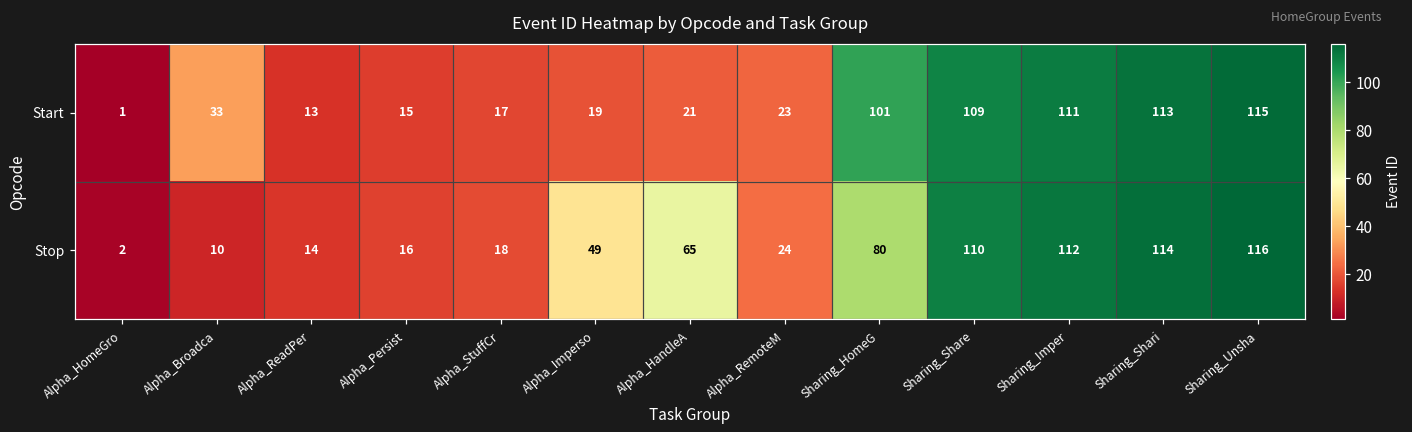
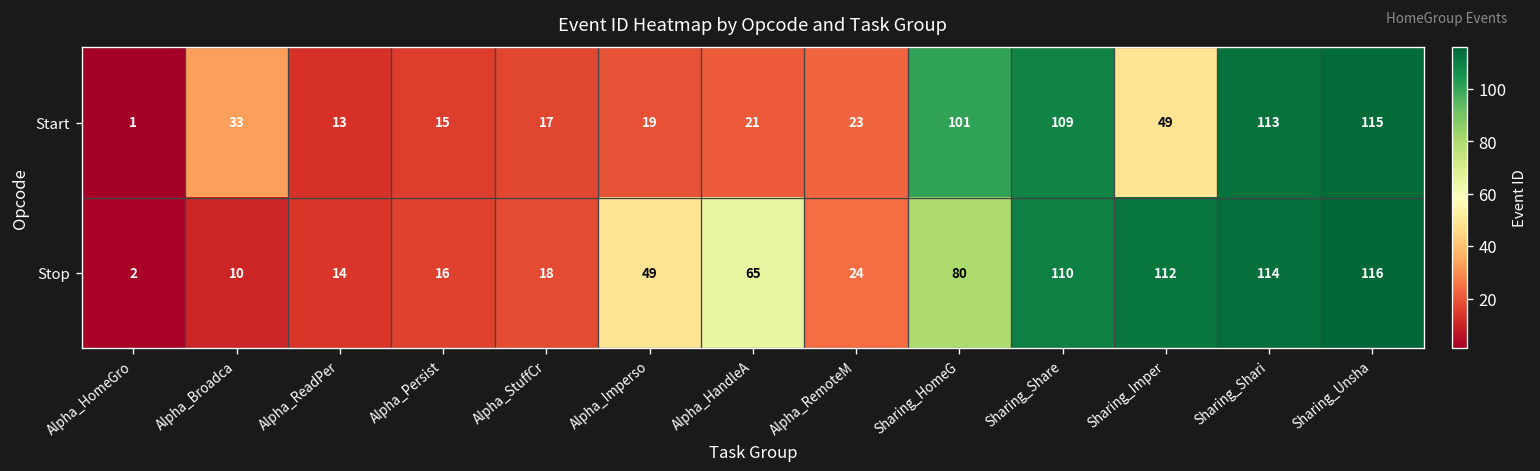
  {
    "Start": {
      "Alpha_HomeGro": 1,
      "Alpha_Broadca": 33,
      "Alpha_ReadPer": 13,
      "Alpha_Persist": 15,
      "Alpha_StuffCr": 17,
      "Alpha_Imperso": 19,
      "Alpha_HandleA": 21,
      "Alpha_RemoteM": 23,
      "Sharing_HomeG": 101,
      "Sharing_Share": 109,
-     "Sharing_Imper": 111,
+     "Sharing_Imper": 49,
      "Sharing_Shari": 113,
      "Sharing_Unsha": 115
    },
    "Stop": {
      "Alpha_HomeGro": 2,
      "Alpha_Broadca": 10,
      "Alpha_ReadPer": 14,
      "Alpha_Persist": 16,
      "Alpha_StuffCr": 18,
      "Alpha_Imperso": 49,
      "Alpha_HandleA": 65,
      "Alpha_RemoteM": 24,
      "Sharing_HomeG": 80,
      "Sharing_Share": 110,
      "Sharing_Imper": 112,
      "Sharing_Shari": 114,
      "Sharing_Unsha": 116
    }
  }
